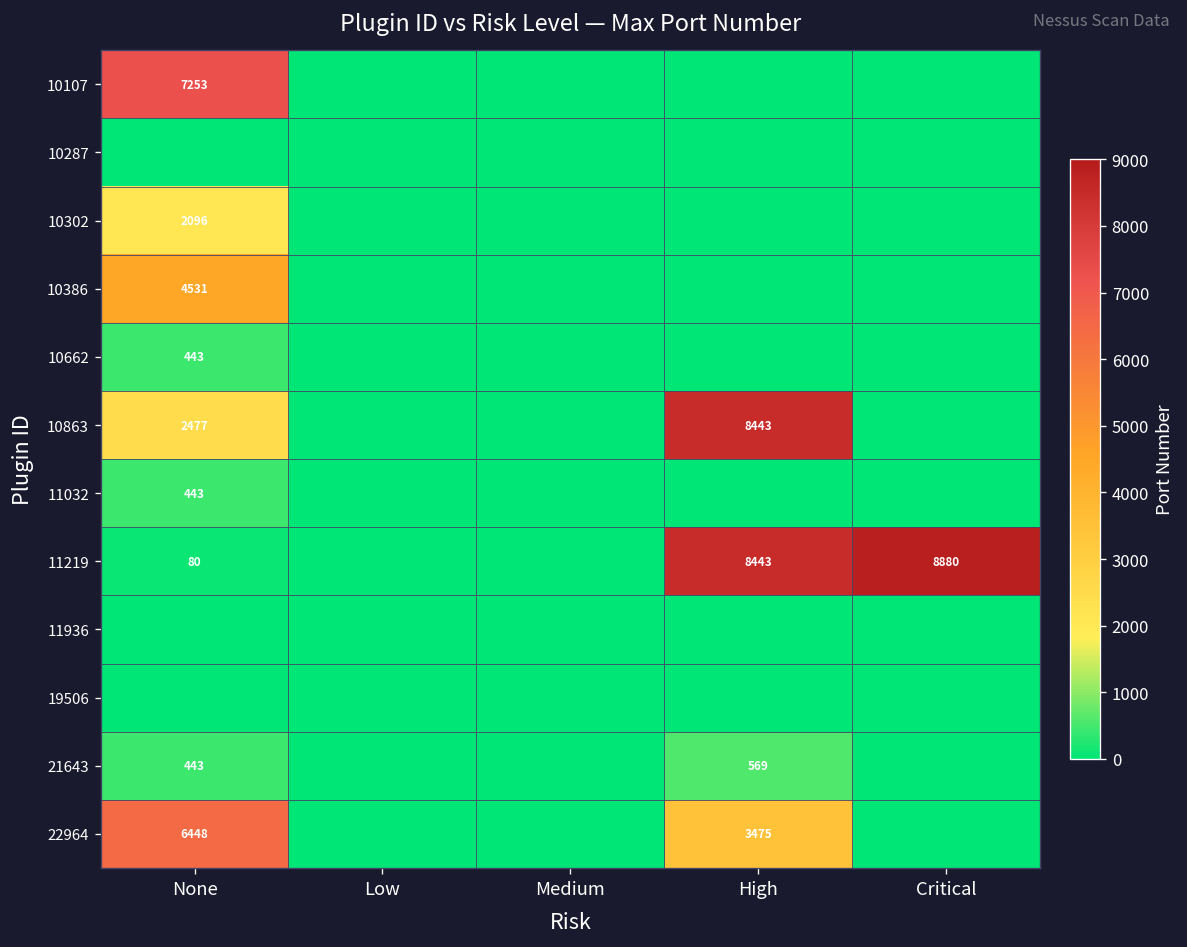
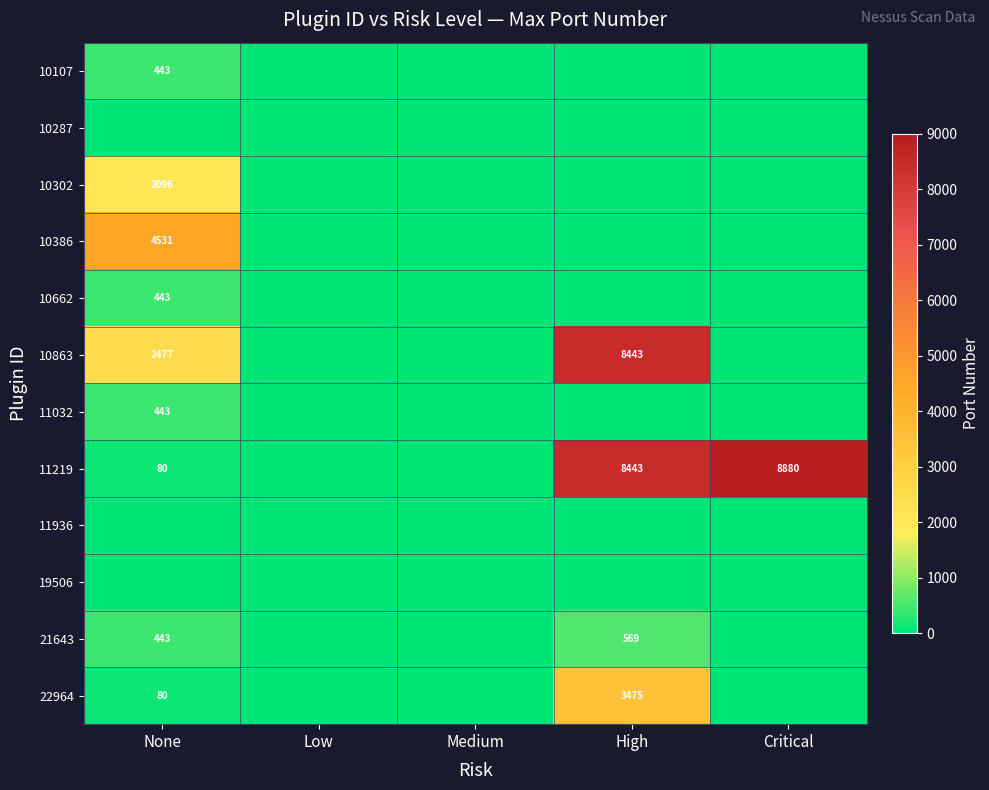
  {
    "10107": {
-     "None": 7253
+     "None": 443
    },
    "10302": {
      "None": 2096
    },
    "10386": {
      "None": 4531
    },
    "10662": {
      "None": 443
    },
    "10863": {
      "None": 2477,
      "High": 8443
    },
    "11032": {
      "None": 443
    },
    "11219": {
      "None": 80,
      "High": 8443,
      "Critical": 8880
    },
    "21643": {
      "None": 443,
      "High": 569
    },
    "22964": {
-     "None": 6448,
+     "None": 80,
      "High": 3475
    }
  }
